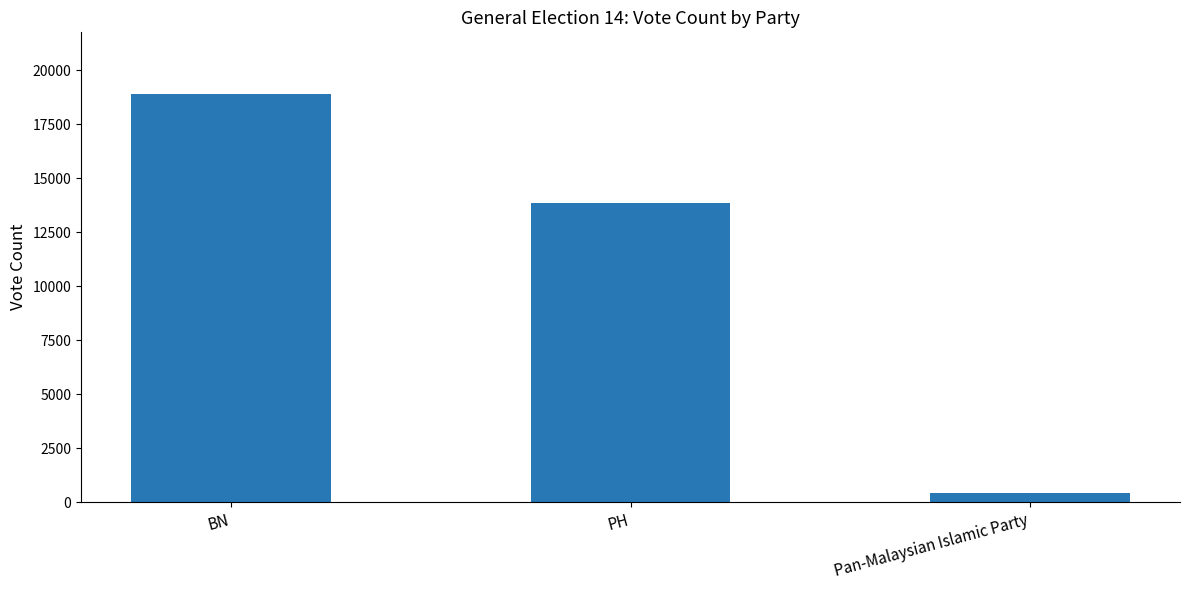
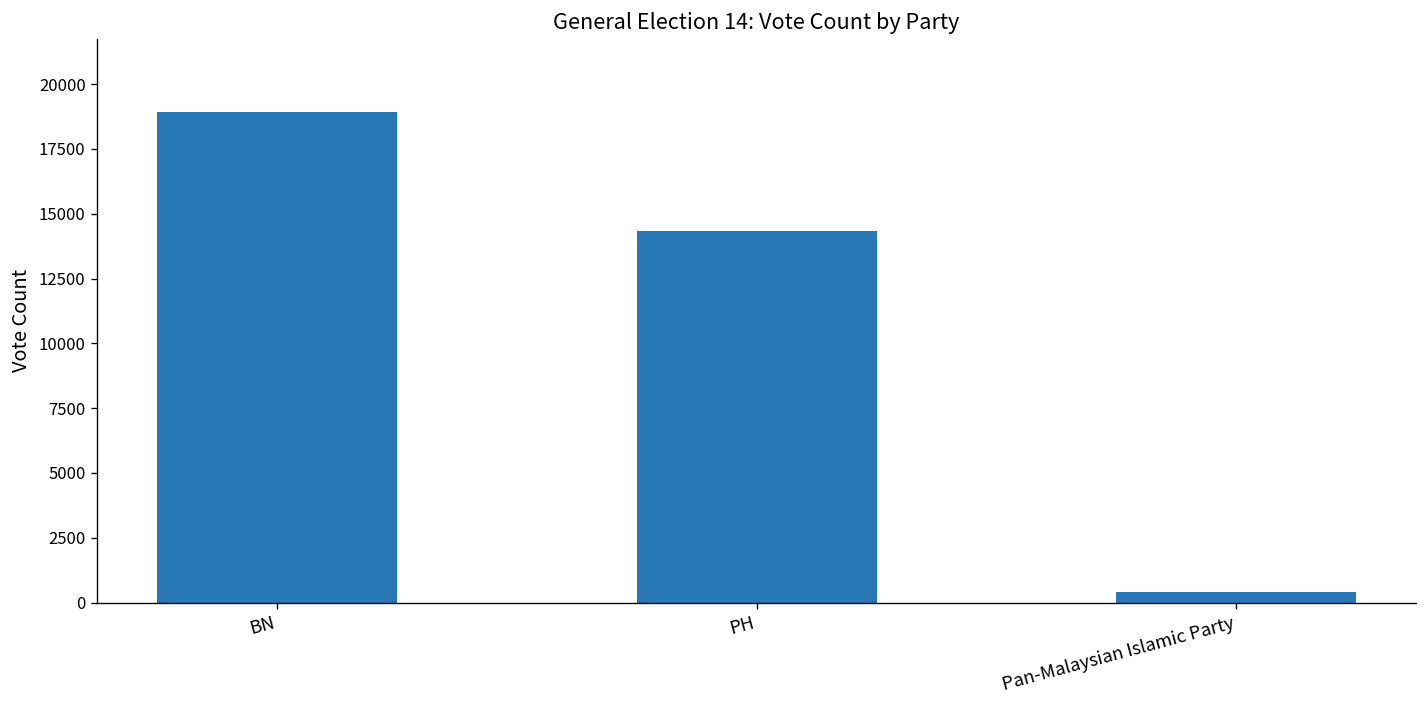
  {
    "BN": 18900,
-   "PH": 13800,
+   "PH": 14300,
    "Pan-Malaysian Islamic Party": 400
  }
